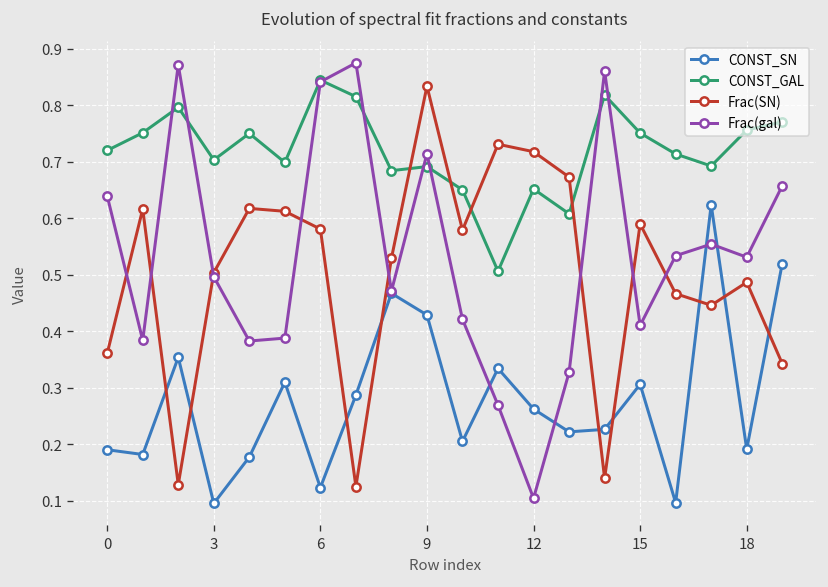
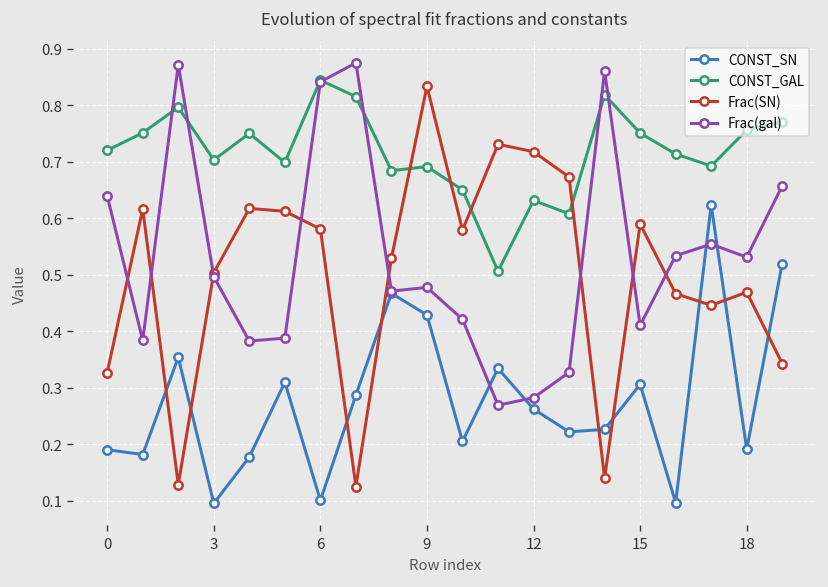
  {
    "CONST_SN": {
      "0": 0.19,
      "3": 0.10,
-     "6": 0.12,
+     "6": 0.10,
      "9": 0.43,
      "12": 0.26,
      "15": 0.31,
      "18": 0.19
    },
    "CONST_GAL": {
      "0": 0.72,
      "3": 0.70,
      "9": 0.69,
-     "12": 0.65,
+     "12": 0.63,
      "15": 0.75,
      "18": 0.76
    },
    "Frac(SN)": {
-     "0": 0.36,
+     "0": 0.33,
      "3": 0.50,
      "6": 0.58,
      "9": 0.83,
      "12": 0.72,
      "15": 0.59,
-     "18": 0.49
+     "18": 0.47
    },
    "Frac(gal)": {
      "0": 0.64,
      "3": 0.50,
-     "9": 0.71,
-     "12": 0.10,
+     "9": 0.48,
+     "12": 0.28,
      "15": 0.41,
      "18": 0.53
    }
  }
